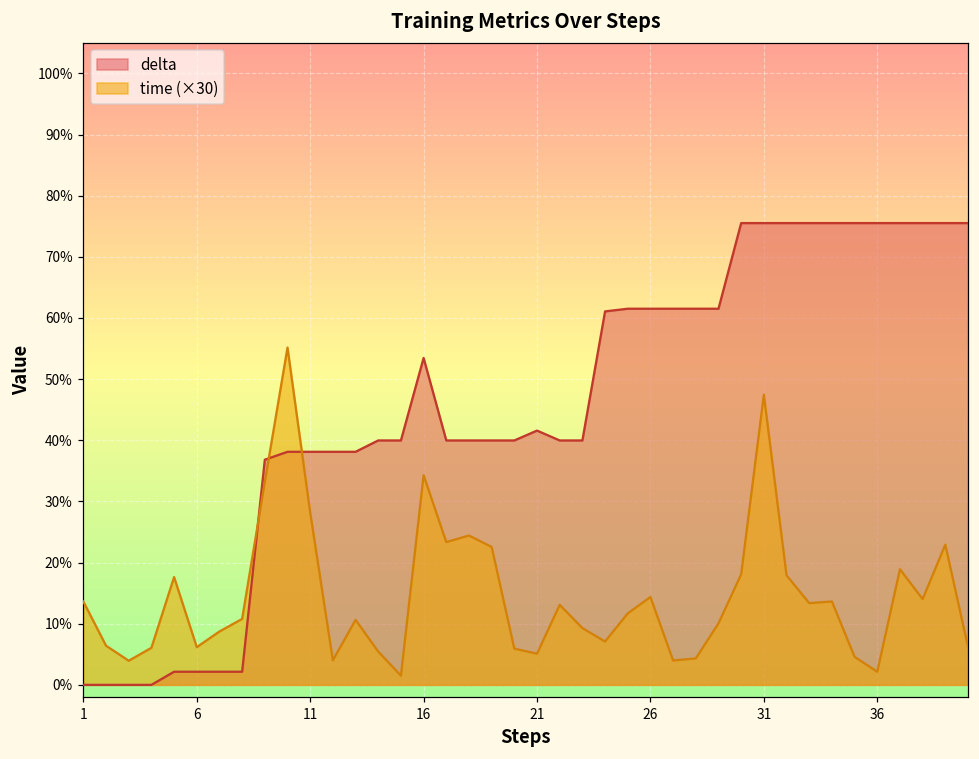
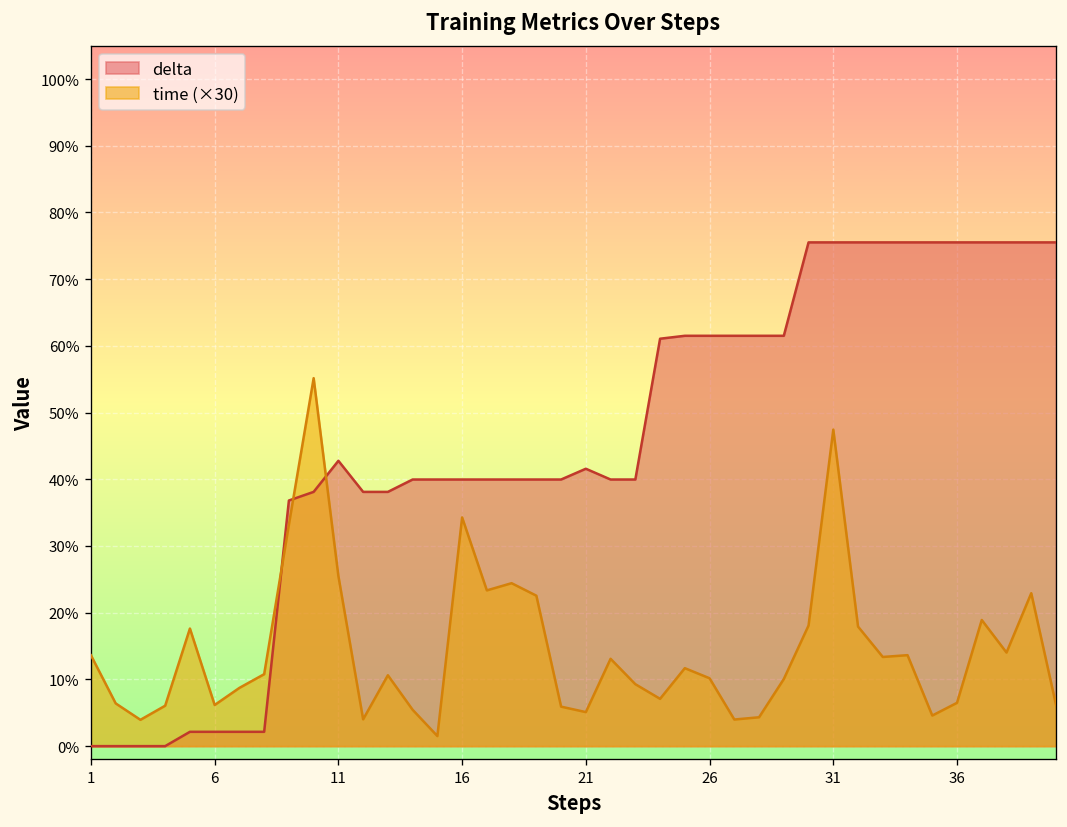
  {
    "delta": {
      "1": "0%",
      "6": "2%",
-     "11": "38%",
-     "16": "53%",
+     "11": "43%",
+     "16": "40%",
      "21": "42%",
      "26": "62%",
      "31": "76%",
      "36": "76%"
    },
    "time (×30)": {
      "1": "14%",
      "6": "6%",
-     "11": "28%",
+     "11": "25%",
      "16": "34%",
      "21": "5%",
-     "26": "14%",
+     "26": "10%",
      "31": "47%",
-     "36": "2%"
+     "36": "6%"
    }
  }
